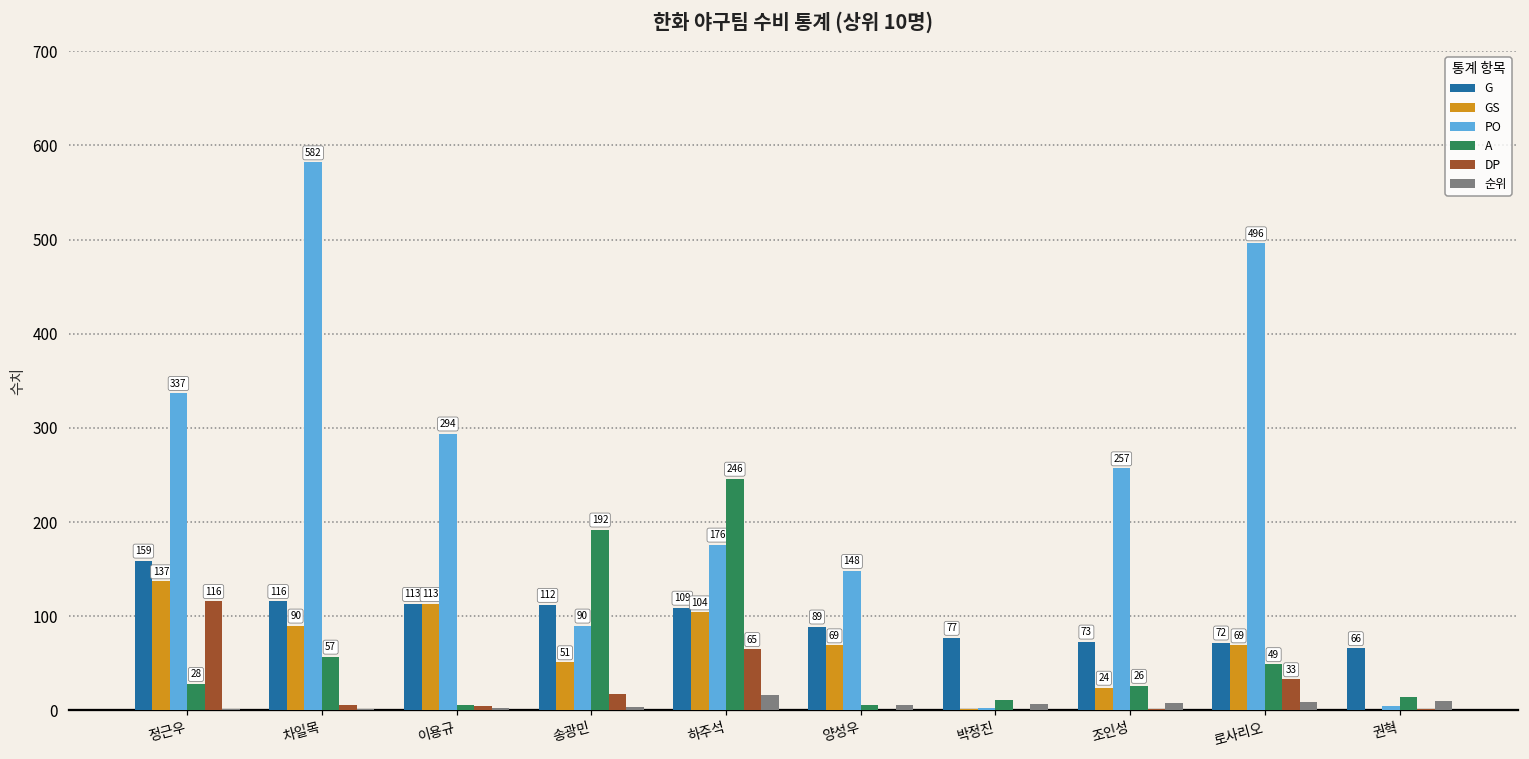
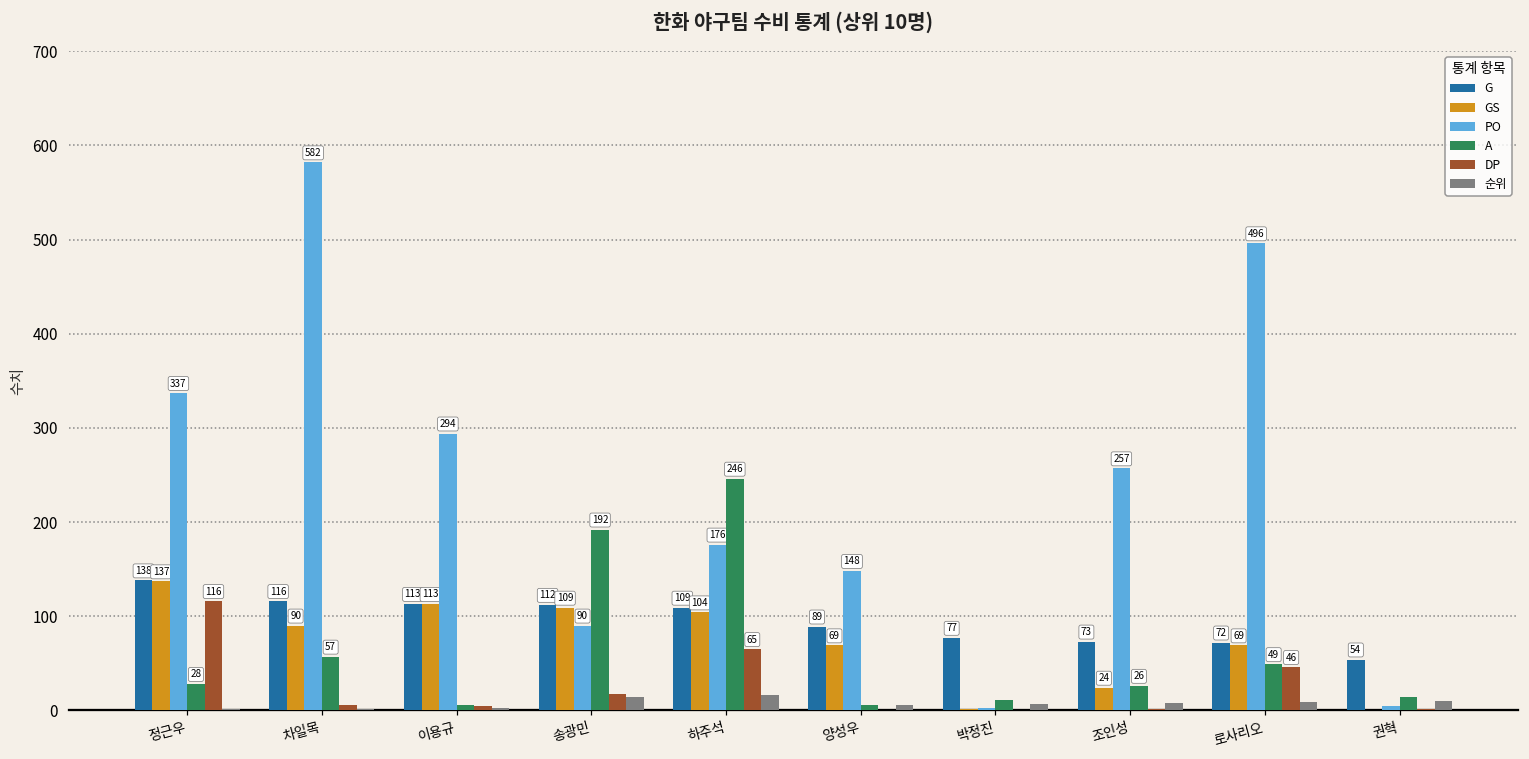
  {
    "G": {
-     "정근우": 159,
-     "권혁": 66
+     "정근우": 138,
+     "권혁": 54
    },
    "GS": {
-     "송광민": 51
+     "송광민": 109
    },
    "PO": {
      "박정진": 0,
      "권혁": 10
    },
    "A": {
      "이용규": 10,
      "양성우": 10,
      "박정진": 10,
      "권혁": 10
    },
    "DP": {
-     "로사리오": 33
+     "로사리오": 46
    },
    "순위": {
      "이용규": 0,
-     "송광민": 0,
+     "송광민": 10,
      "하주석": 20,
      "양성우": 10,
      "박정진": 10,
      "조인성": 10,
      "로사리오": 10,
      "권혁": 10
    }
  }
